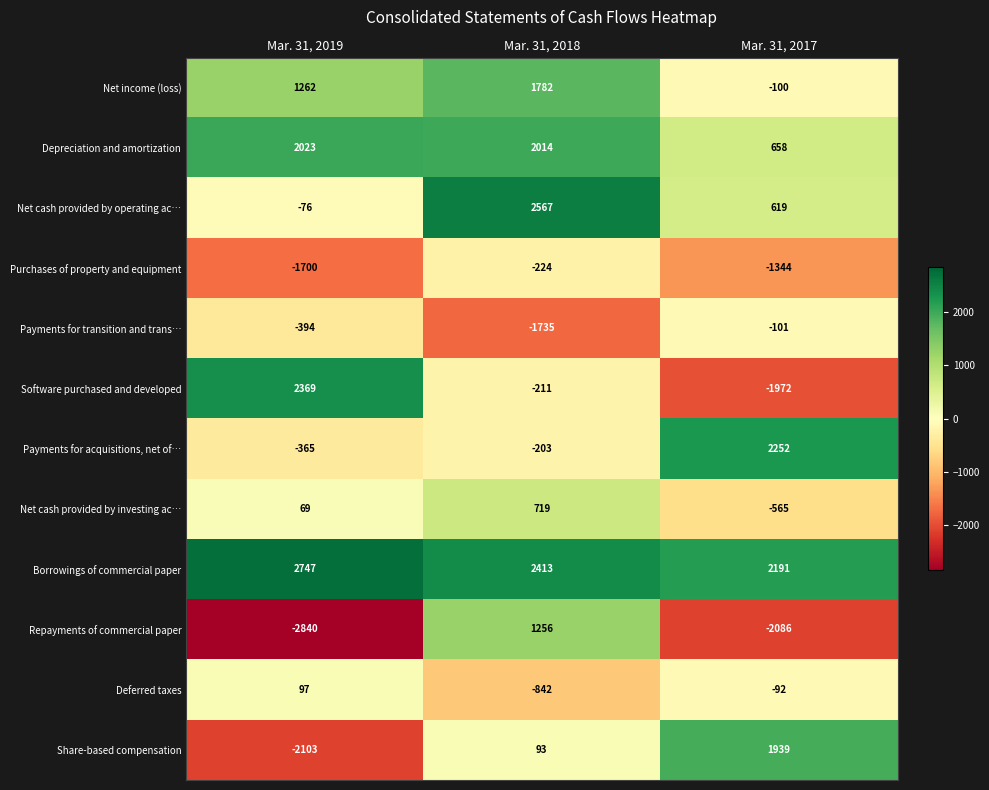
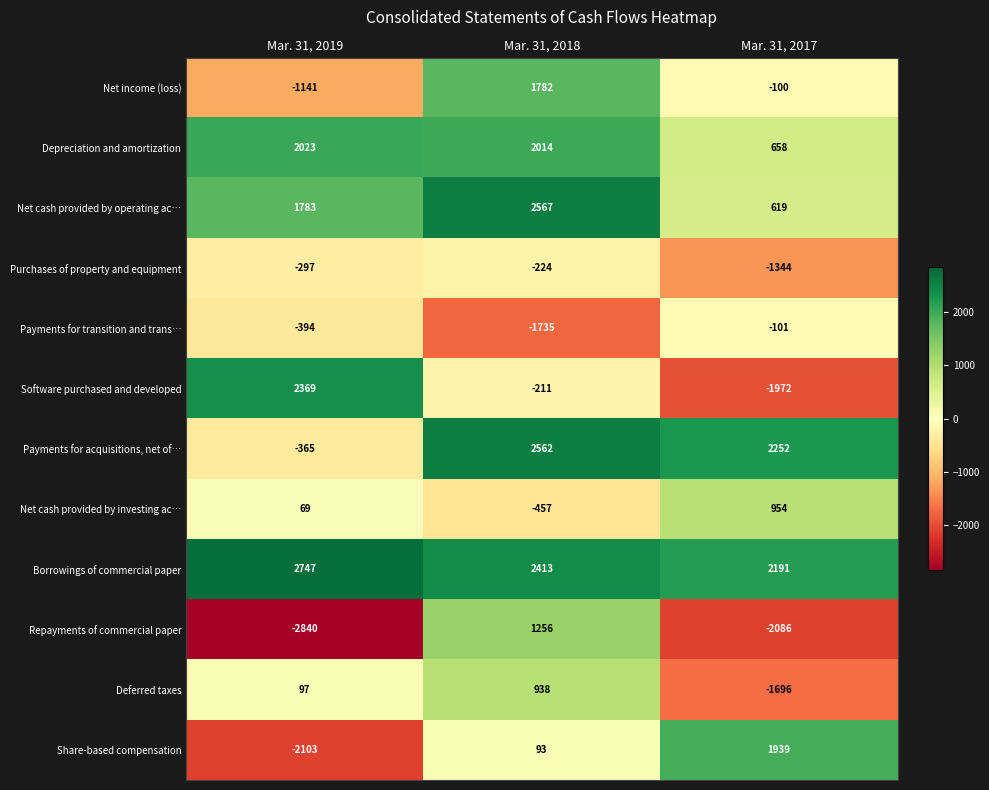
  {
    "Net income (loss)": {
-     "Mar. 31, 2019": 1262,
+     "Mar. 31, 2019": -1141,
      "Mar. 31, 2018": 1782,
      "Mar. 31, 2017": -100
    },
    "Depreciation and amortization": {
      "Mar. 31, 2019": 2023,
      "Mar. 31, 2018": 2014,
      "Mar. 31, 2017": 658
    },
    "Net cash provided by operating ac…": {
-     "Mar. 31, 2019": -76,
+     "Mar. 31, 2019": 1783,
      "Mar. 31, 2018": 2567,
      "Mar. 31, 2017": 619
    },
    "Purchases of property and equipment": {
-     "Mar. 31, 2019": -1700,
+     "Mar. 31, 2019": -297,
      "Mar. 31, 2018": -224,
      "Mar. 31, 2017": -1344
    },
    "Payments for transition and trans…": {
      "Mar. 31, 2019": -394,
      "Mar. 31, 2018": -1735,
      "Mar. 31, 2017": -101
    },
    "Software purchased and developed": {
      "Mar. 31, 2019": 2369,
      "Mar. 31, 2018": -211,
      "Mar. 31, 2017": -1972
    },
    "Payments for acquisitions, net of…": {
      "Mar. 31, 2019": -365,
-     "Mar. 31, 2018": -203,
+     "Mar. 31, 2018": 2562,
      "Mar. 31, 2017": 2252
    },
    "Net cash provided by investing ac…": {
      "Mar. 31, 2019": 69,
-     "Mar. 31, 2018": 719,
-     "Mar. 31, 2017": -565
+     "Mar. 31, 2018": -457,
+     "Mar. 31, 2017": 954
    },
    "Borrowings of commercial paper": {
      "Mar. 31, 2019": 2747,
      "Mar. 31, 2018": 2413,
      "Mar. 31, 2017": 2191
    },
    "Repayments of commercial paper": {
      "Mar. 31, 2019": -2840,
      "Mar. 31, 2018": 1256,
      "Mar. 31, 2017": -2086
    },
    "Deferred taxes": {
      "Mar. 31, 2019": 97,
-     "Mar. 31, 2018": -842,
-     "Mar. 31, 2017": -92
+     "Mar. 31, 2018": 938,
+     "Mar. 31, 2017": -1696
    },
    "Share-based compensation": {
      "Mar. 31, 2019": -2103,
      "Mar. 31, 2018": 93,
      "Mar. 31, 2017": 1939
    }
  }
